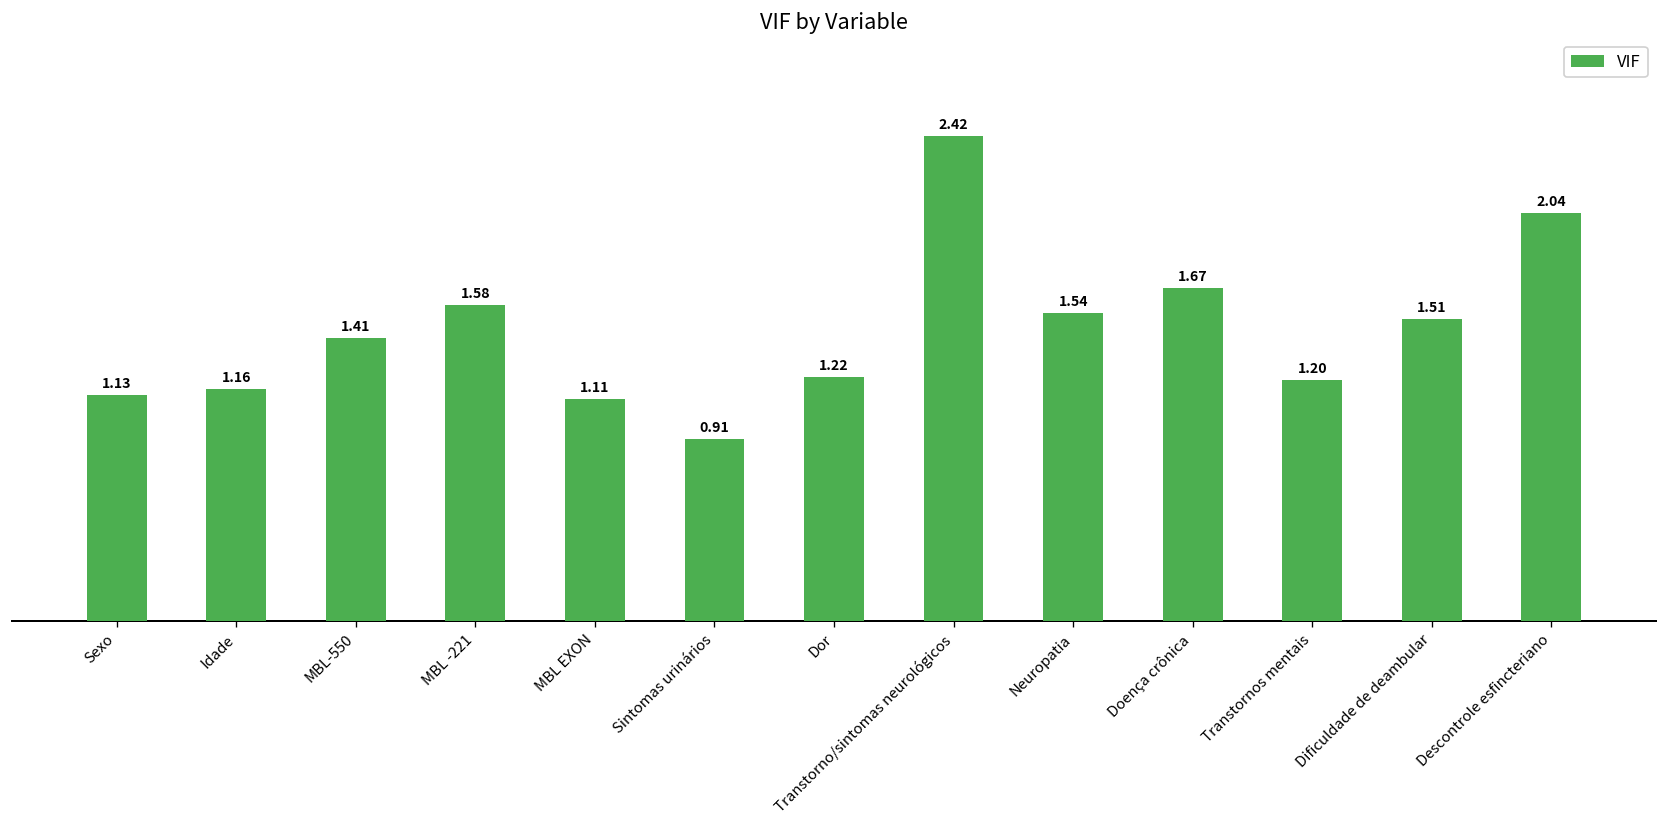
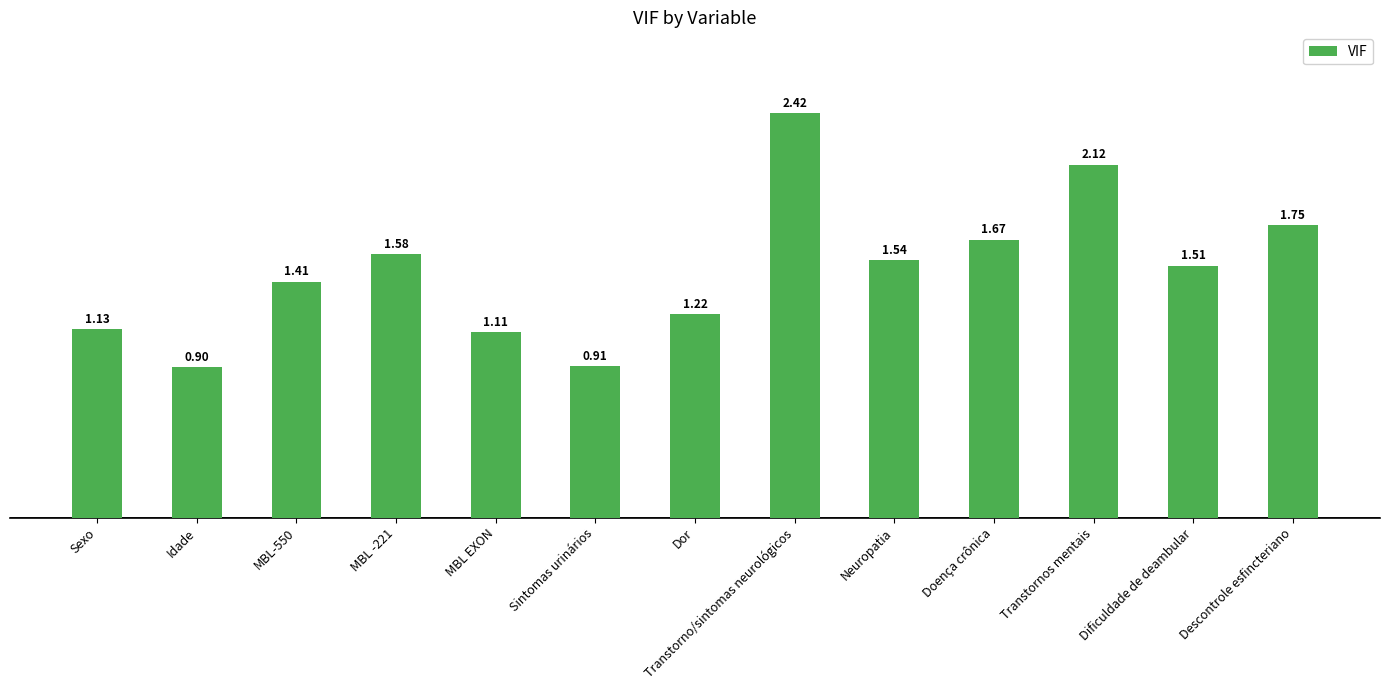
  {
    "Sexo": 1.13,
-   "Idade": 1.16,
+   "Idade": 0.90,
    "MBL-550": 1.41,
    "MBL -221": 1.58,
    "MBL EXON": 1.11,
    "Sintomas urinários": 0.91,
    "Dor": 1.22,
    "Transtorno/sintomas neurológicos": 2.42,
    "Neuropatia": 1.54,
    "Doença crônica": 1.67,
-   "Transtornos mentais": 1.20,
+   "Transtornos mentais": 2.12,
    "Dificuldade de deambular": 1.51,
-   "Descontrole esfincteriano": 2.04
+   "Descontrole esfincteriano": 1.75
  }
